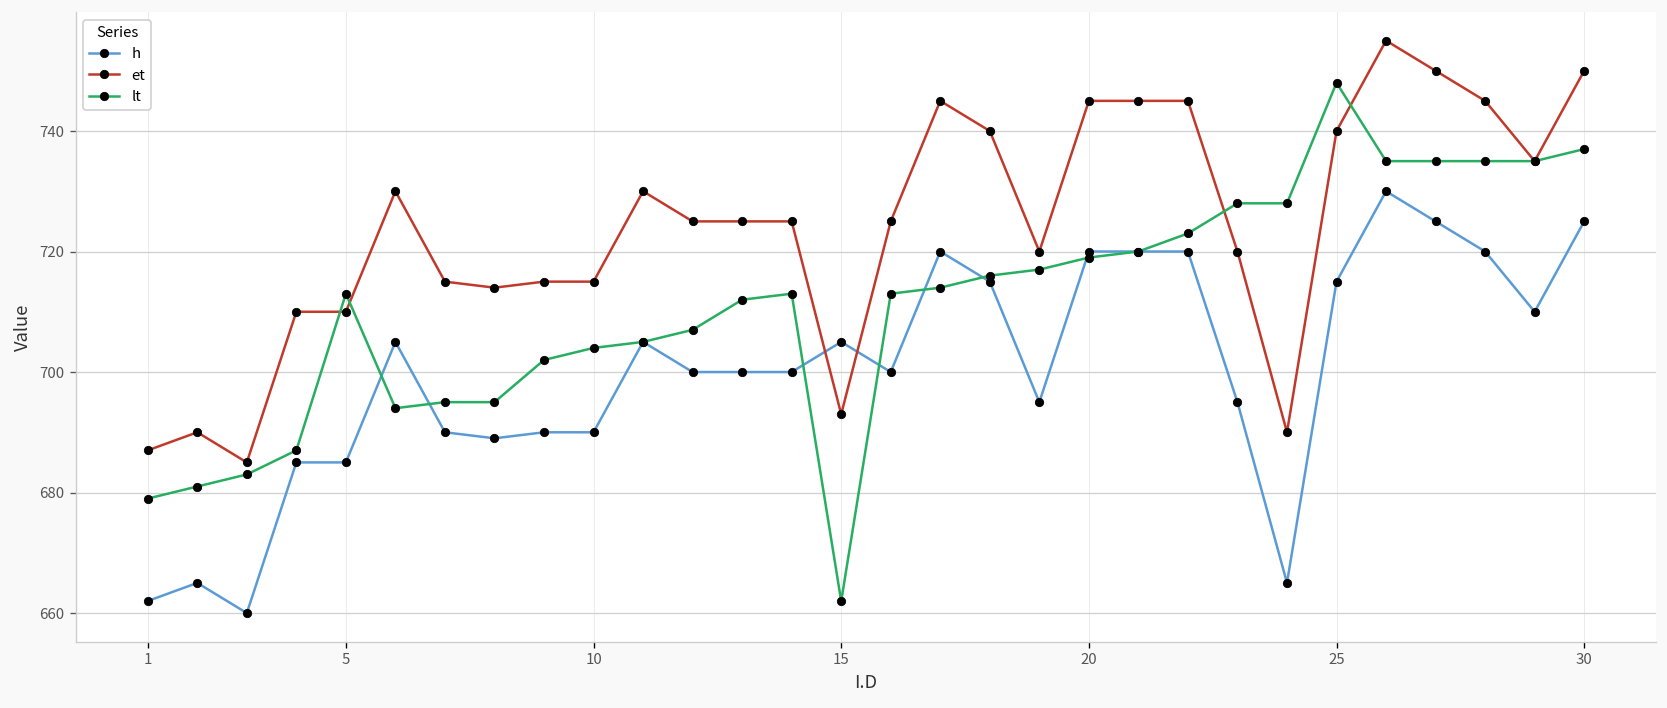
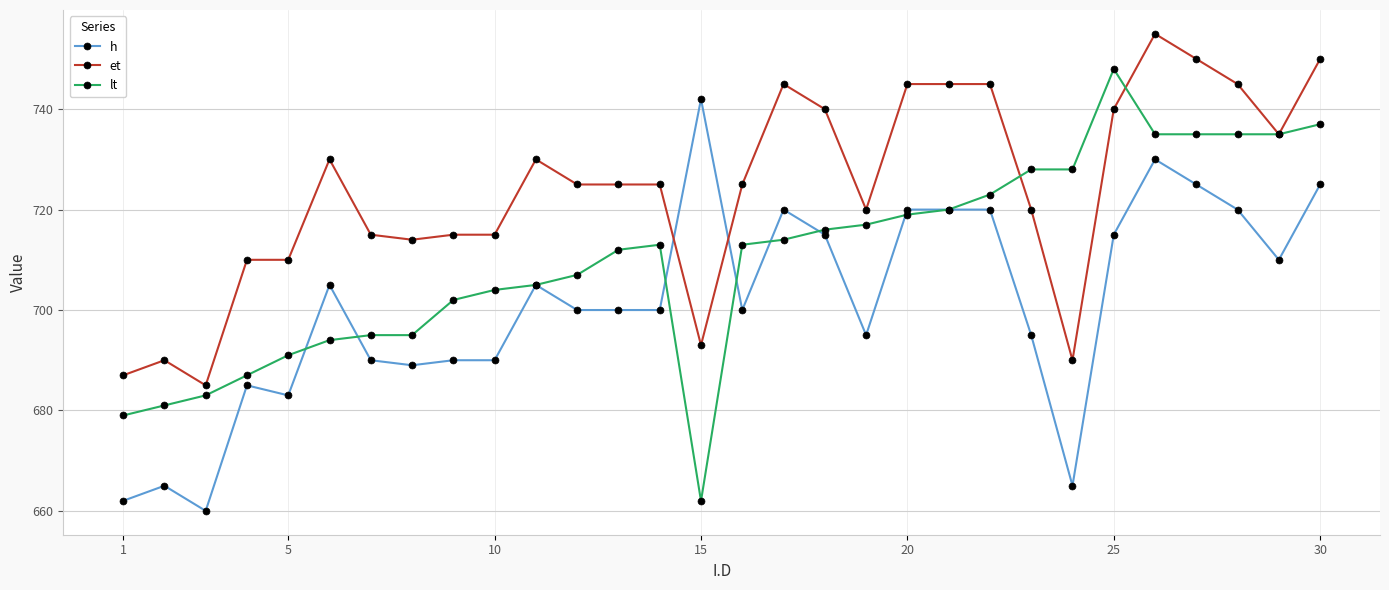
  {
    "h": {
      "1": 662,
-     "5": 685,
+     "5": 683,
      "10": 690,
-     "15": 705,
+     "15": 742,
      "20": 720,
      "25": 715,
      "30": 725
    },
    "et": {
      "1": 687,
      "5": 710,
      "10": 715,
      "15": 693,
      "20": 745,
      "25": 740,
      "30": 750
    },
    "lt": {
      "1": 679,
-     "5": 713,
+     "5": 691,
      "10": 704,
      "15": 662,
      "20": 719,
      "25": 748,
      "30": 737
    }
  }
